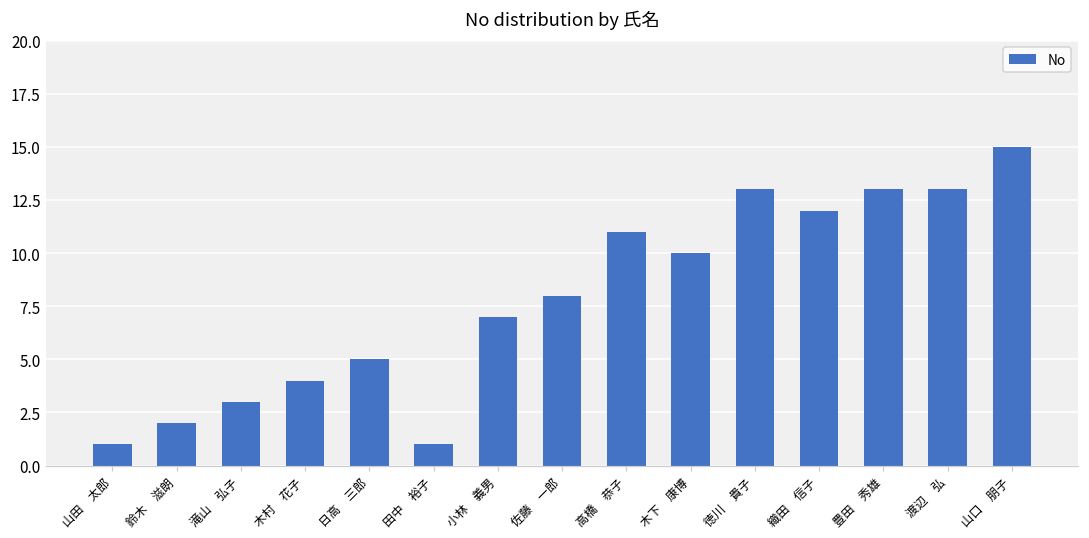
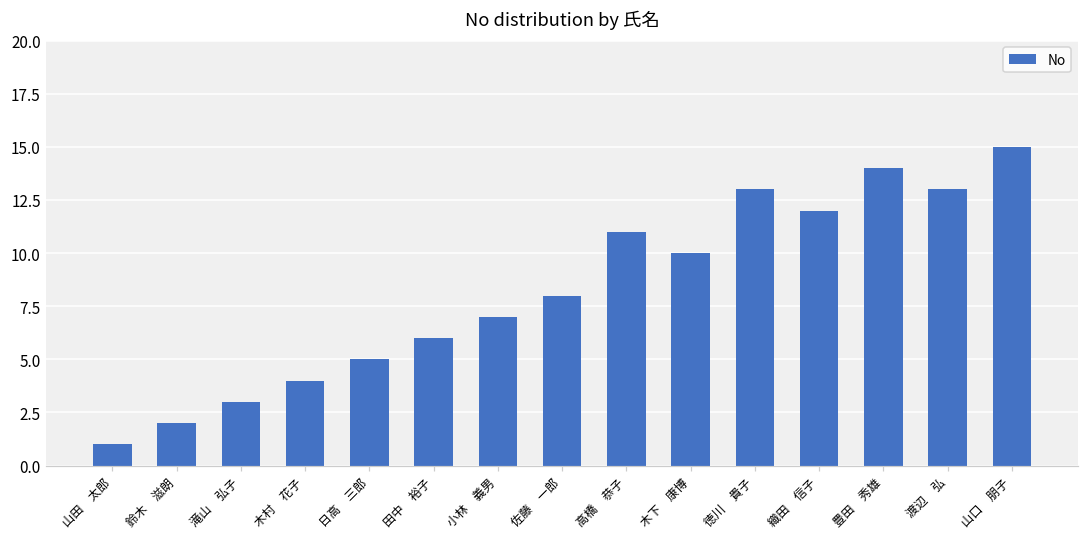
  {
    "山田 太郎": 1,
    "鈴木 滋朗": 2,
    "滝山 弘子": 3,
    "木村 花子": 4,
    "日高 三郎": 5,
-   "田中 裕子": 1,
+   "田中 裕子": 6,
    "小林 義男": 7,
    "佐藤 一郎": 8,
    "高橋 恭子": 11,
    "木下 康博": 10,
    "徳川 貴子": 13,
    "織田 信子": 12,
-   "豊田 秀雄": 13,
+   "豊田 秀雄": 14,
    "渡辺 弘": 13,
    "山口 朋子": 15
  }
